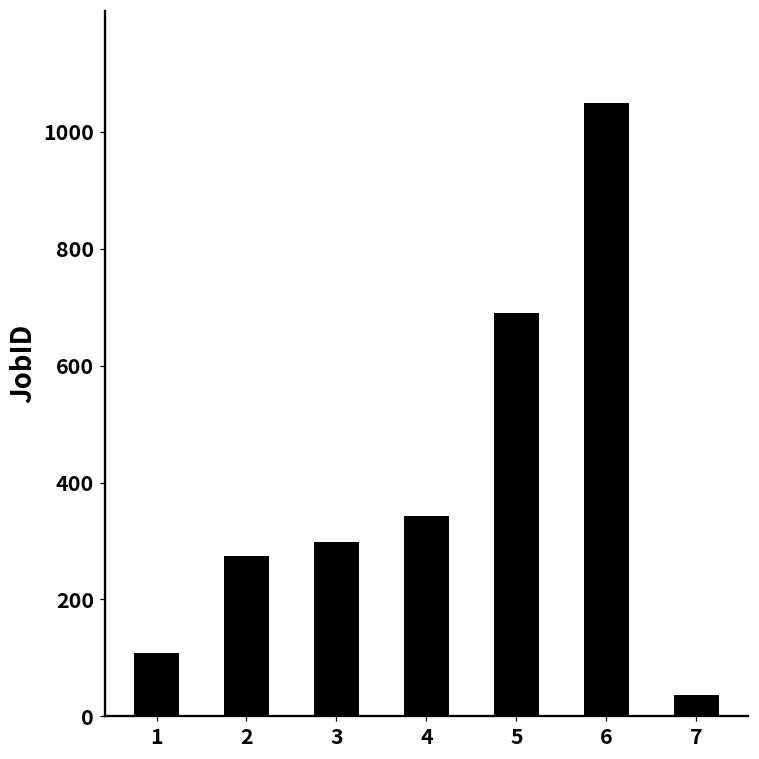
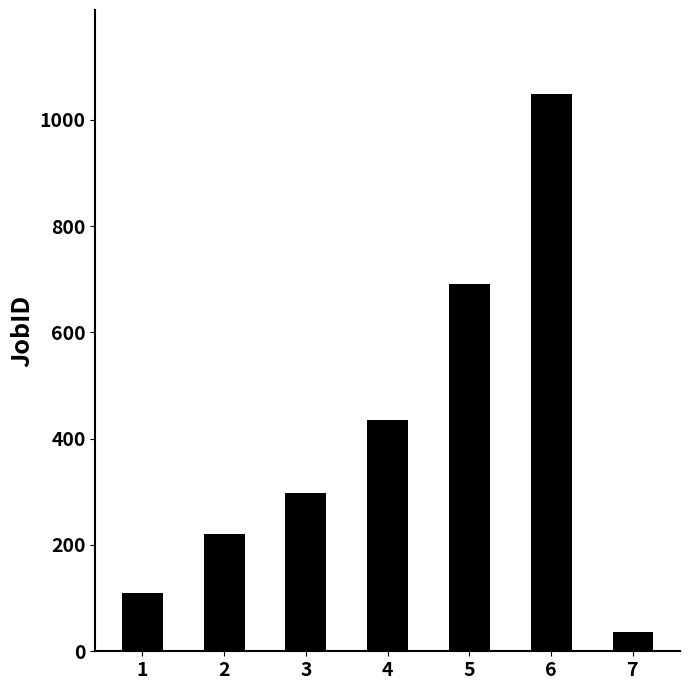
  {
    "1": 110,
-   "2": 270,
+   "2": 220,
    "3": 300,
-   "4": 340,
+   "4": 440,
    "5": 690,
    "6": 1050,
    "7": 40
  }
